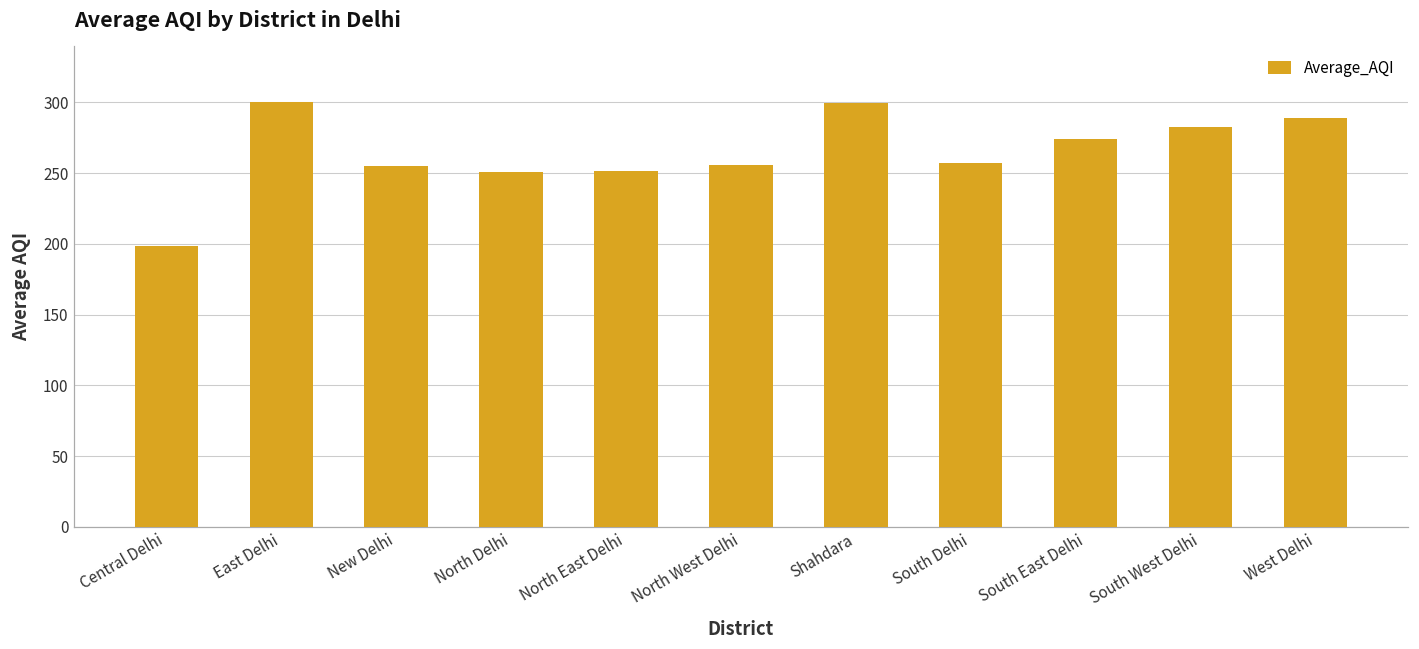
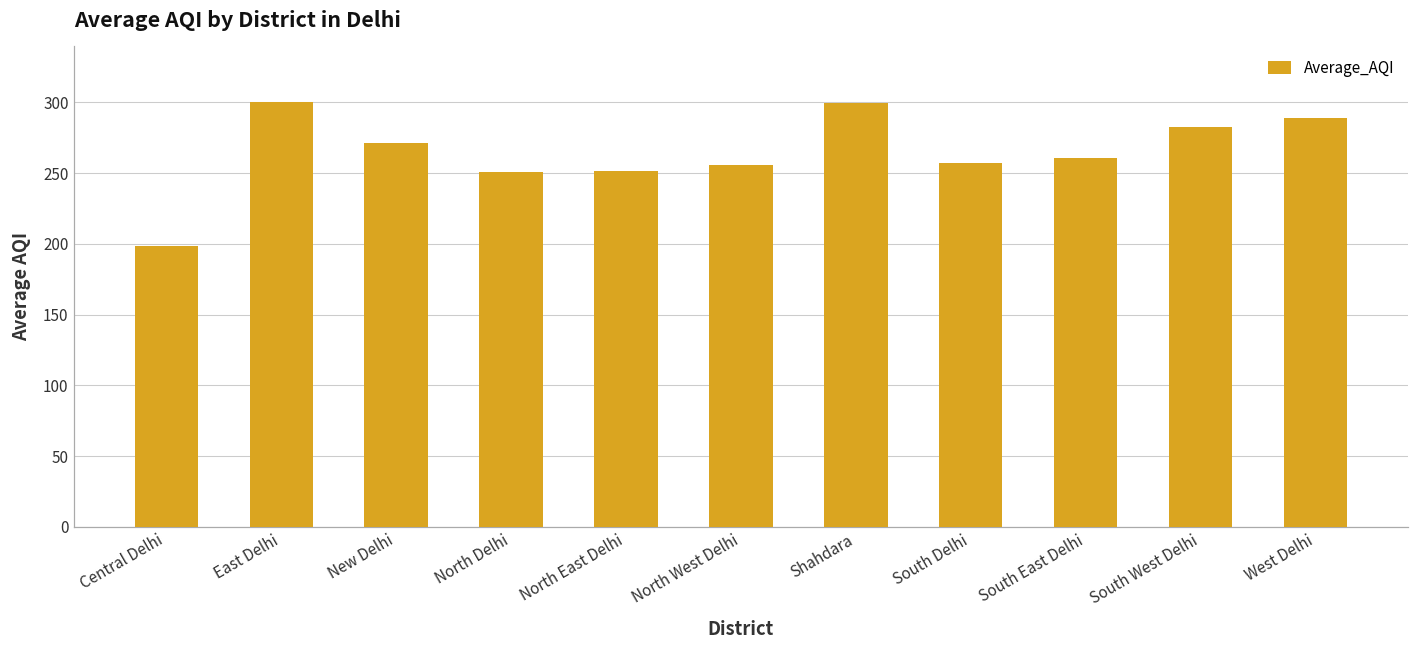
  {
    "Central Delhi": 199,
    "East Delhi": 300,
-   "New Delhi": 255,
+   "New Delhi": 271,
    "North Delhi": 251,
    "North East Delhi": 251,
    "North West Delhi": 256,
    "Shahdara": 300,
    "South Delhi": 257,
-   "South East Delhi": 274,
+   "South East Delhi": 261,
    "South West Delhi": 282,
    "West Delhi": 289
  }
